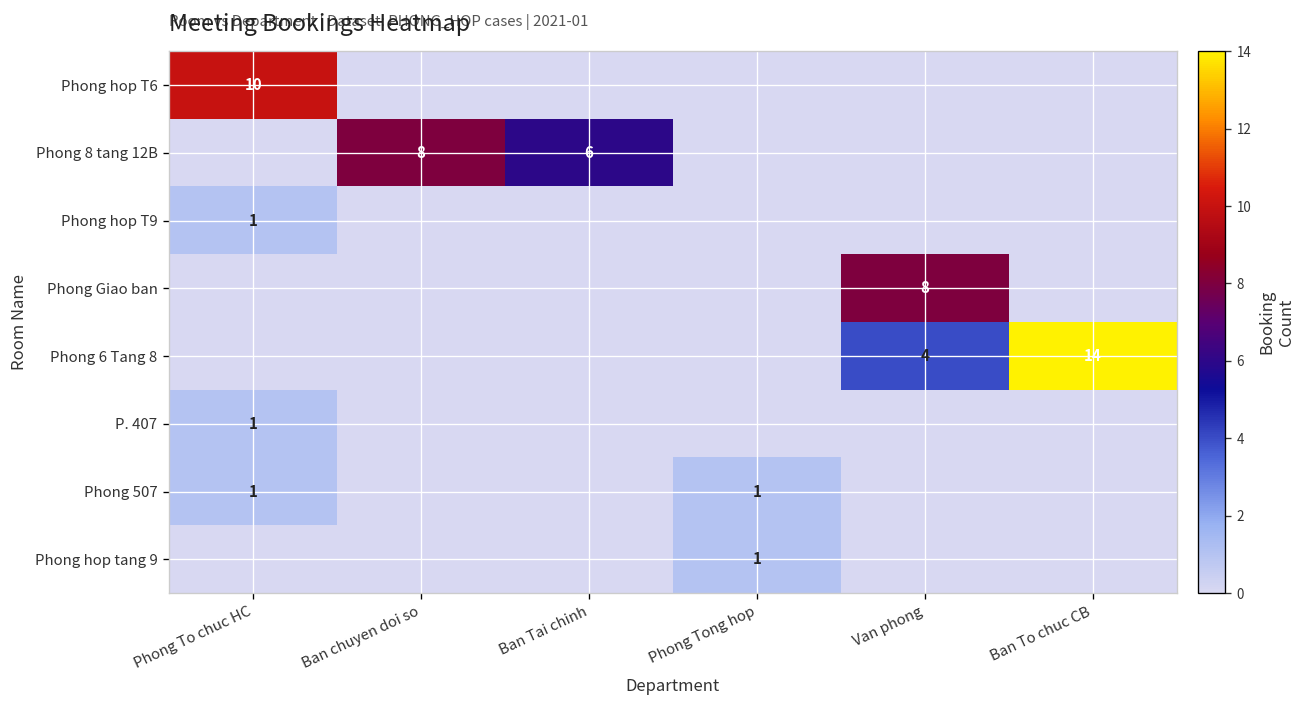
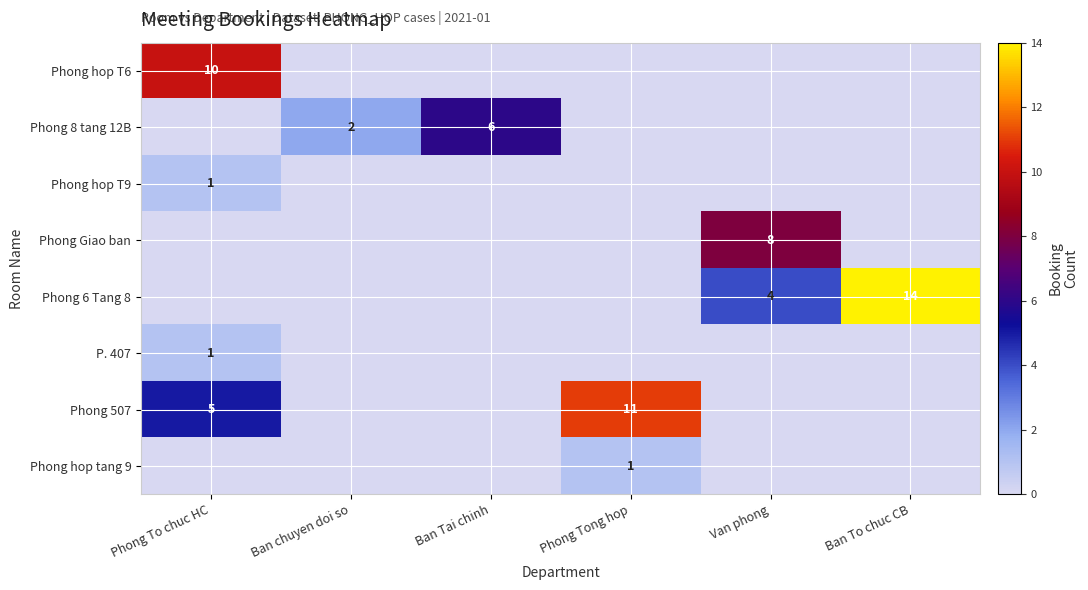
  {
    "Phong hop T6": {
      "Phong To chuc HC": 10
    },
    "Phong 8 tang 12B": {
-     "Ban chuyen doi so": 8,
+     "Ban chuyen doi so": 2,
      "Ban Tai chinh": 6
    },
    "Phong hop T9": {
      "Phong To chuc HC": 1
    },
    "Phong Giao ban": {
      "Van phong": 8
    },
    "Phong 6 Tang 8": {
      "Van phong": 4,
      "Ban To chuc CB": 14
    },
    "P. 407": {
      "Phong To chuc HC": 1
    },
    "Phong 507": {
-     "Phong To chuc HC": 1,
-     "Phong Tong hop": 1
+     "Phong To chuc HC": 5,
+     "Phong Tong hop": 11
    },
    "Phong hop tang 9": {
      "Phong Tong hop": 1
    }
  }
